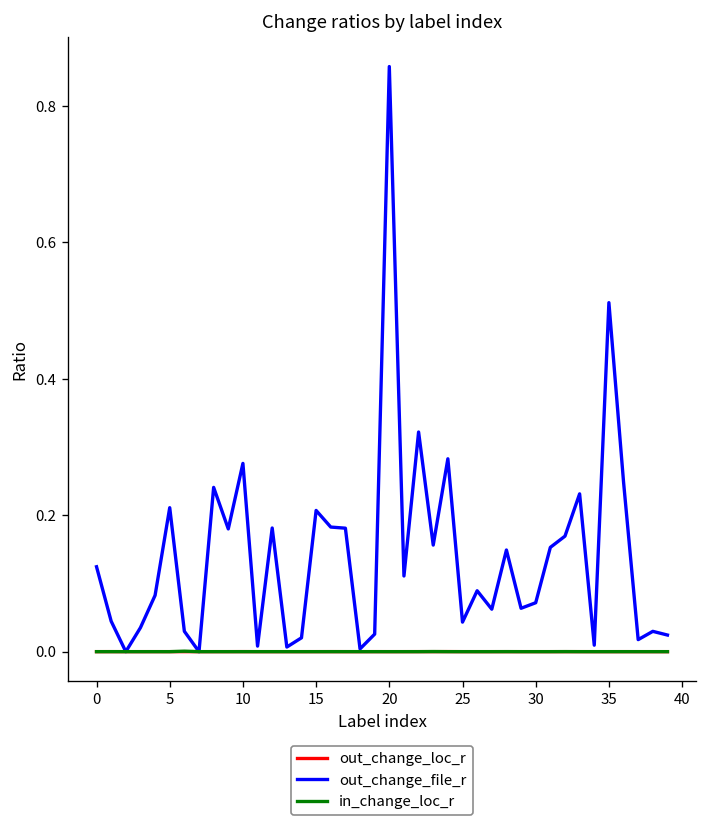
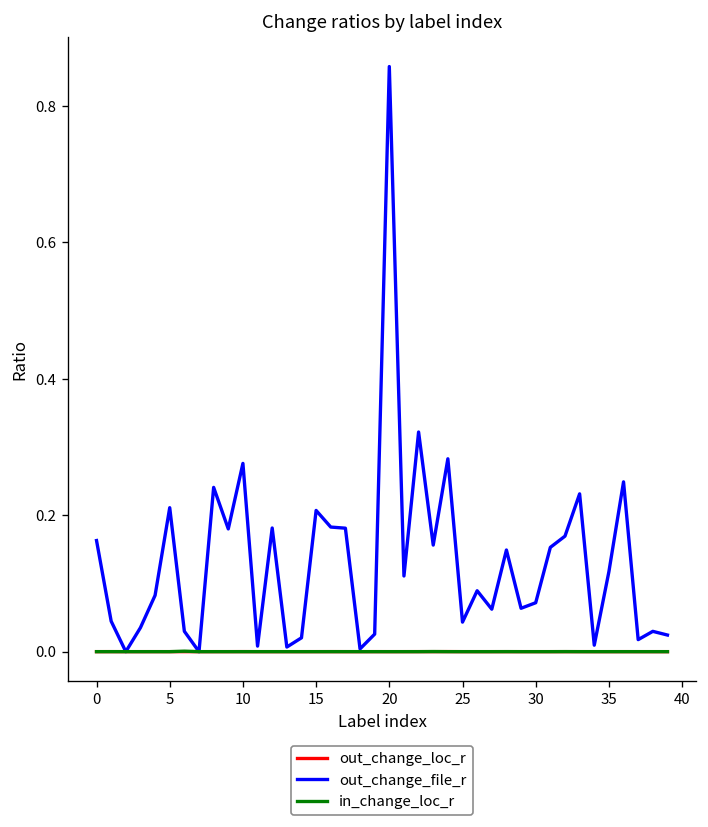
  {
    "in_change_loc_r": {
      "0": 0.00,
      "5": 0.00,
      "10": 0.00,
      "15": 0.00,
      "20": 0.00,
      "25": 0.00,
      "30": 0.00,
      "35": 0.00
    },
    "out_change_file_r": {
-     "0": 0.12,
+     "0": 0.16,
      "5": 0.21,
      "10": 0.28,
      "15": 0.21,
      "20": 0.86,
      "25": 0.04,
      "30": 0.07,
-     "35": 0.51
+     "35": 0.12
    }
  }
